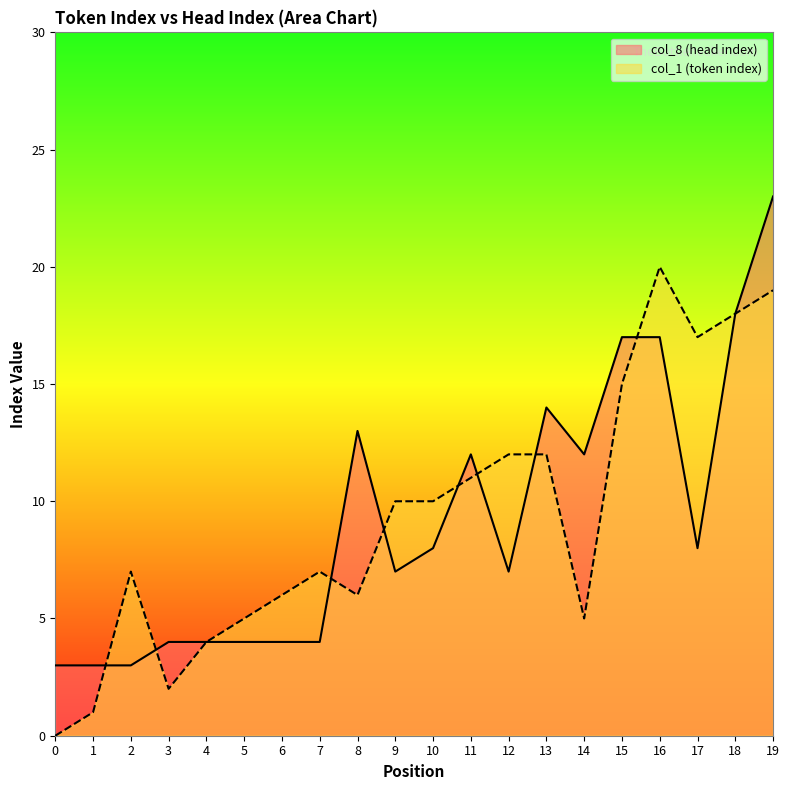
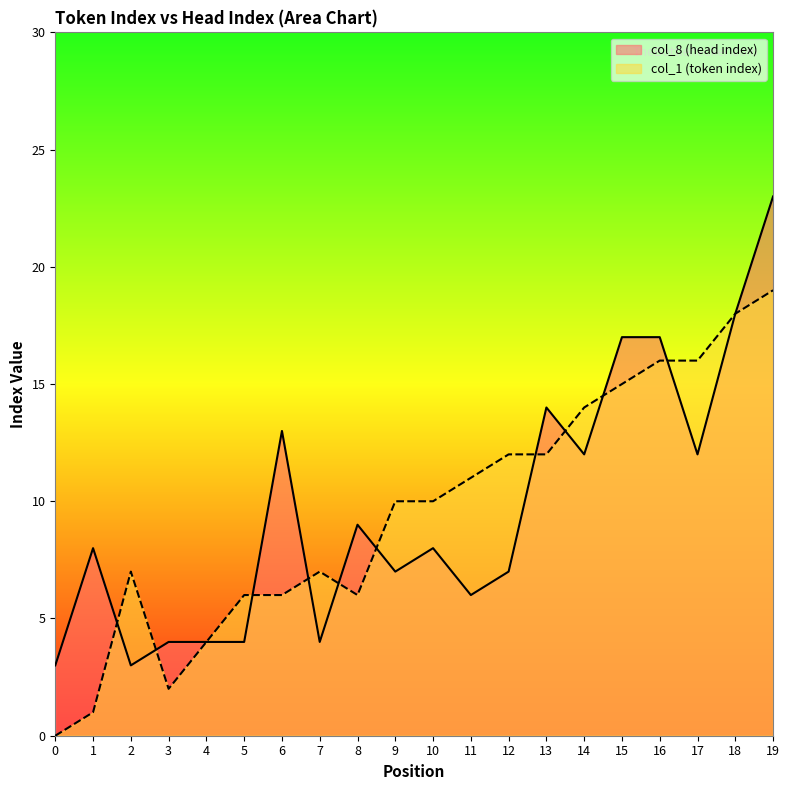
  {
    "col_8 (head index)": {
      "0": 3,
-     "1": 3,
+     "1": 8,
      "2": 3,
      "3": 4,
      "5": 4,
-     "6": 4,
+     "6": 13,
      "7": 4,
-     "8": 13,
+     "8": 9,
      "9": 7,
      "10": 8,
-     "11": 12,
+     "11": 6,
      "12": 7,
      "13": 14,
      "14": 12,
      "15": 17,
      "16": 17,
-     "17": 8,
+     "17": 12,
      "19": 23
    },
    "col_1 (token index)": {
      "0": 0,
      "1": 1,
      "2": 7,
      "3": 2,
-     "5": 5,
+     "5": 6,
      "6": 6,
      "7": 7,
      "8": 6,
      "9": 10,
      "10": 10,
      "11": 11,
      "12": 12,
      "13": 12,
-     "14": 5,
+     "14": 14,
      "15": 15,
-     "16": 20,
-     "17": 17,
+     "16": 16,
+     "17": 16,
      "19": 19
    }
  }
